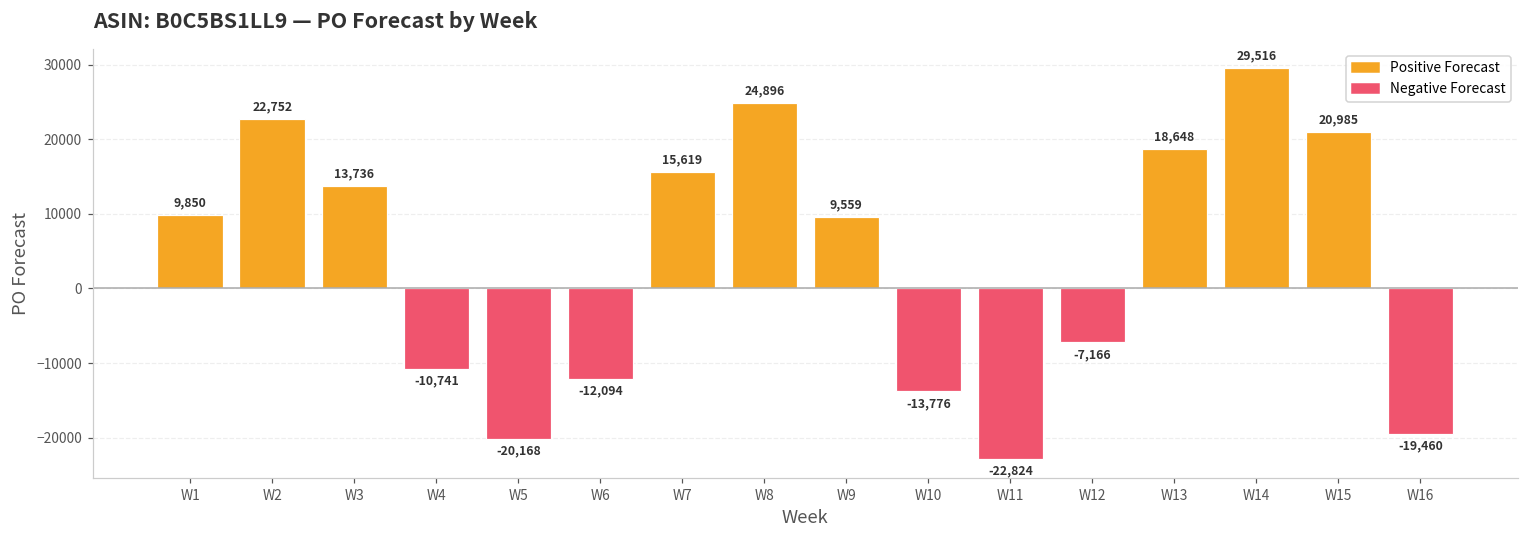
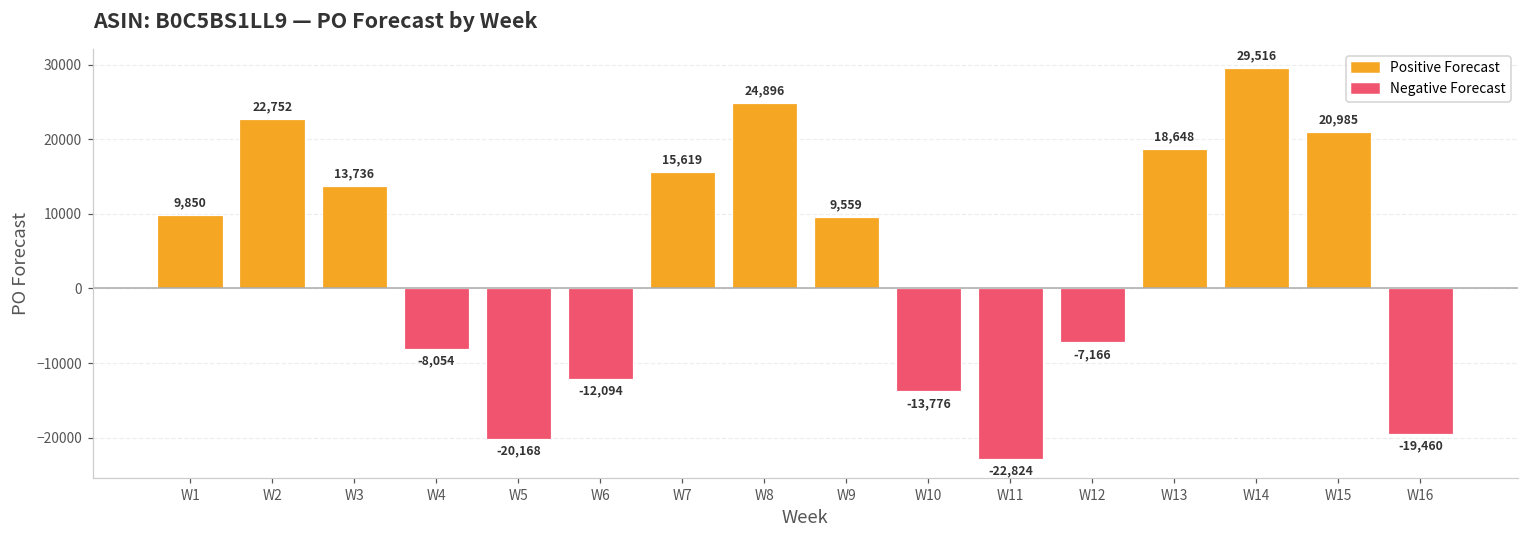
  {
    "W1": "9,850",
    "W2": "22,752",
    "W3": "13,736",
-   "W4": "-10,741",
+   "W4": "-8,054",
    "W5": "-20,168",
    "W6": "-12,094",
    "W7": "15,619",
    "W8": "24,896",
    "W9": "9,559",
    "W10": "-13,776",
    "W11": "-22,824",
    "W12": "-7,166",
    "W13": "18,648",
    "W14": "29,516",
    "W15": "20,985",
    "W16": "-19,460"
  }
